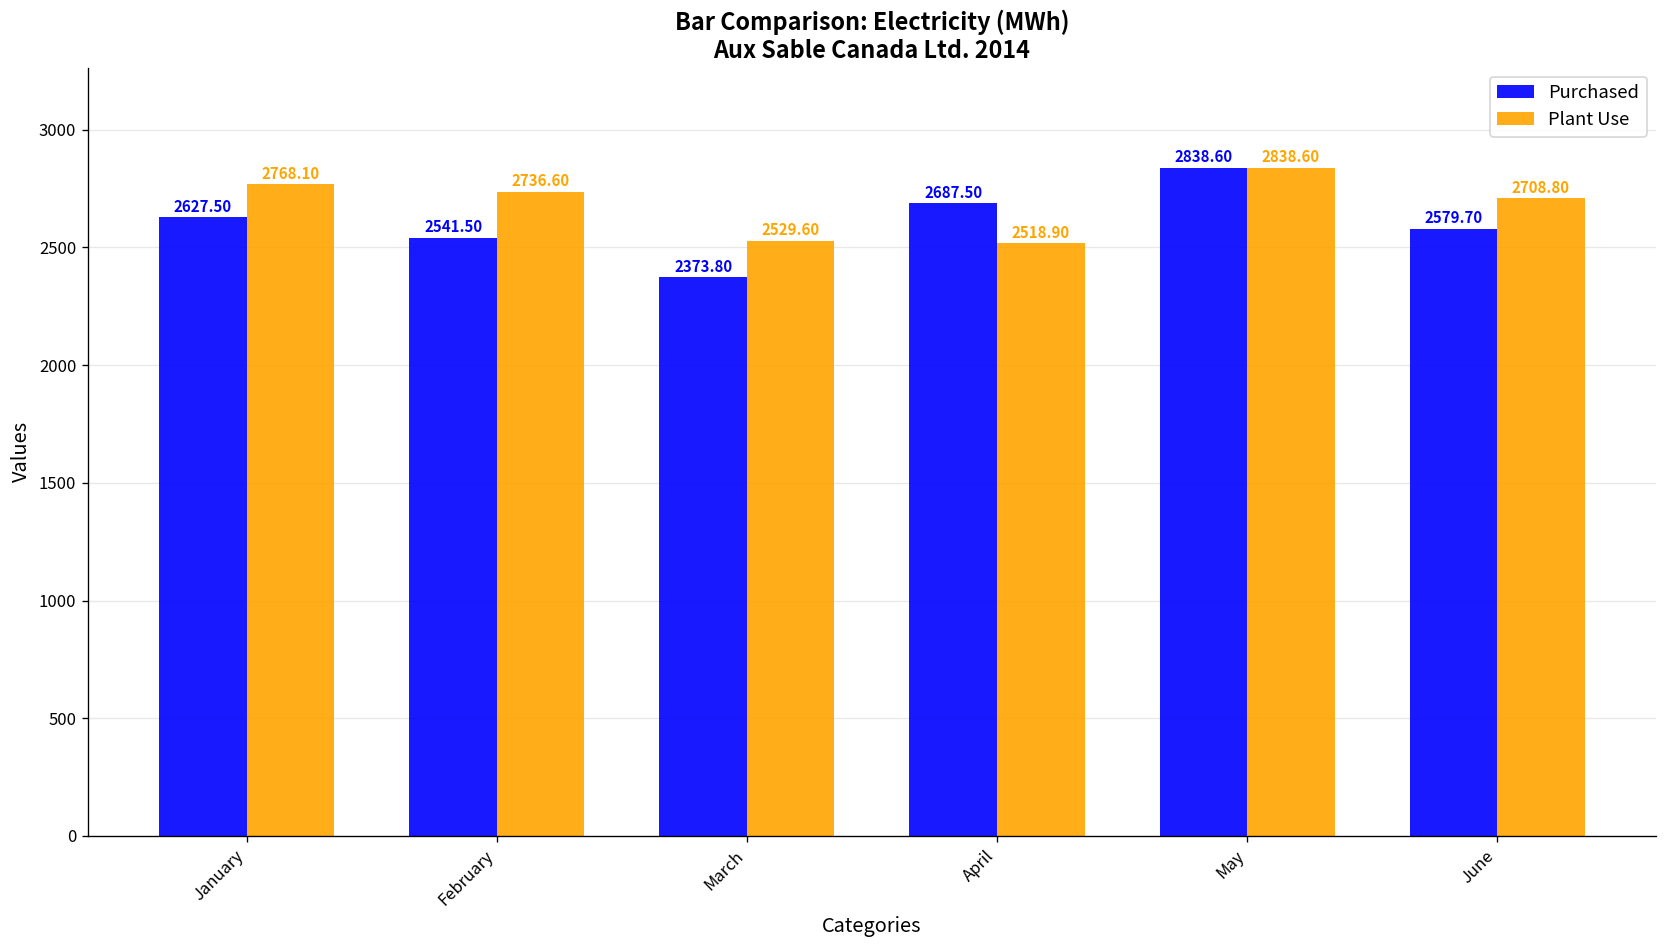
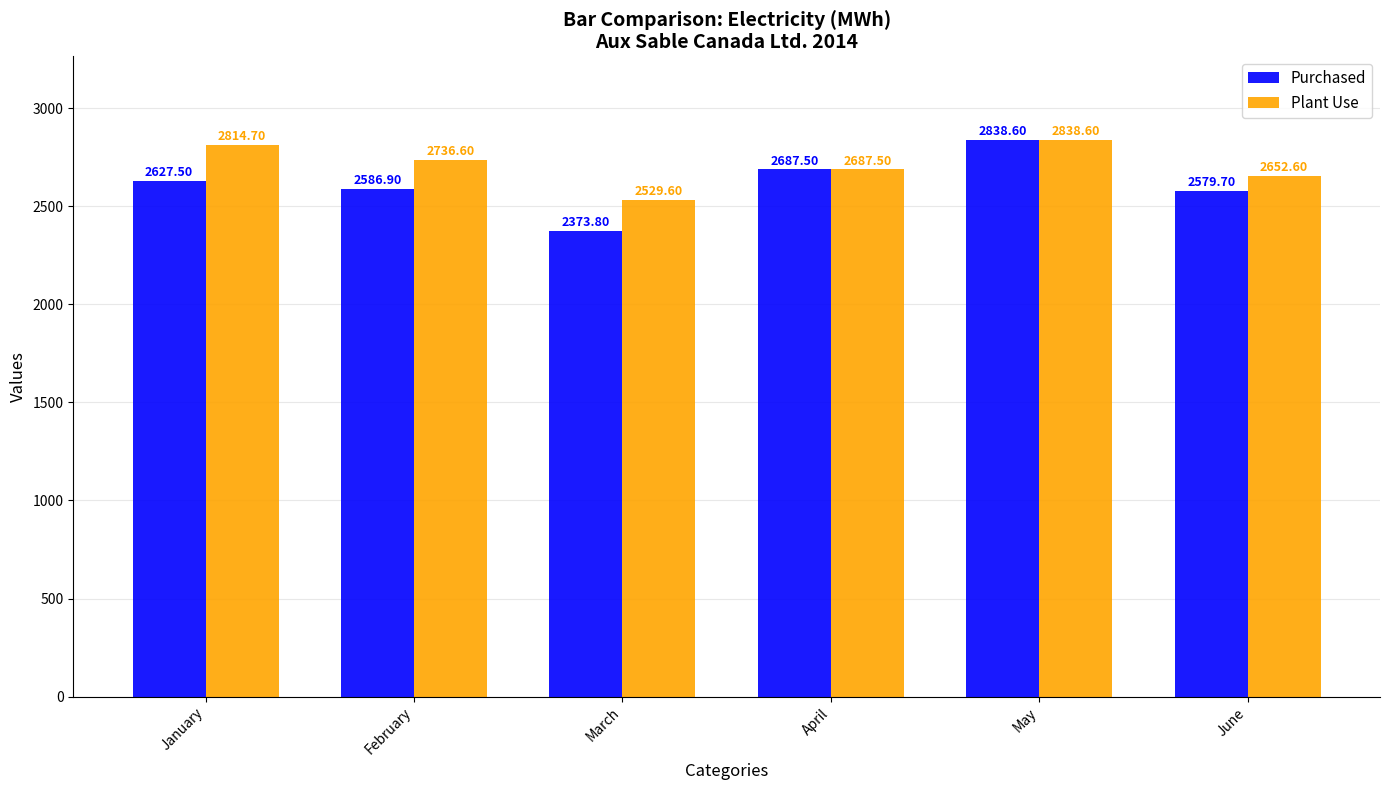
  {
    "Purchased": {
      "January": 2627.50,
-     "February": 2541.50,
+     "February": 2586.90,
      "March": 2373.80,
      "April": 2687.50,
      "May": 2838.60,
      "June": 2579.70
    },
    "Plant Use": {
-     "January": 2768.10,
+     "January": 2814.70,
      "February": 2736.60,
      "March": 2529.60,
-     "April": 2518.90,
+     "April": 2687.50,
      "May": 2838.60,
-     "June": 2708.80
+     "June": 2652.60
    }
  }
